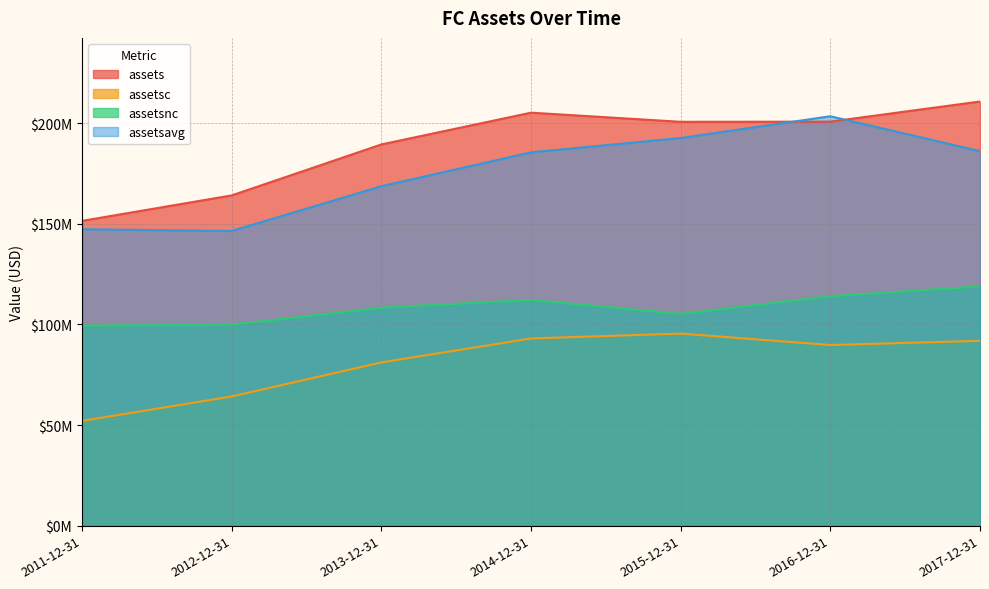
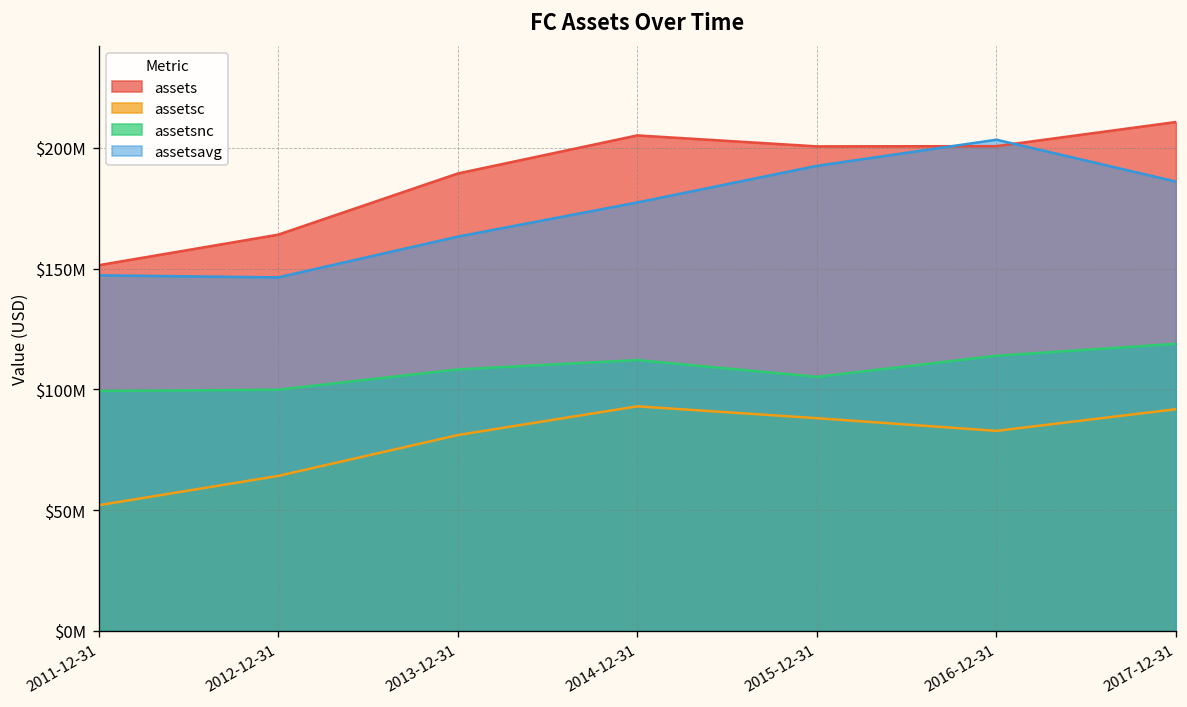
  {
    "assets": {
      "2011-12-31": "$151000000",
      "2012-12-31": "$164000000",
      "2013-12-31": "$189000000",
      "2014-12-31": "$205000000",
      "2015-12-31": "$201000000",
      "2016-12-31": "$201000000",
      "2017-12-31": "$211000000"
    },
    "assetsc": {
      "2011-12-31": "$52000000",
      "2012-12-31": "$64000000",
      "2013-12-31": "$81000000",
      "2014-12-31": "$93000000",
-     "2015-12-31": "$95000000",
-     "2016-12-31": "$90000000",
+     "2015-12-31": "$88000000",
+     "2016-12-31": "$83000000",
      "2017-12-31": "$92000000"
    },
    "assetsnc": {
      "2011-12-31": "$99000000",
      "2012-12-31": "$100000000",
      "2013-12-31": "$108000000",
      "2014-12-31": "$112000000",
      "2015-12-31": "$105000000",
      "2016-12-31": "$114000000",
      "2017-12-31": "$119000000"
    },
    "assetsavg": {
      "2011-12-31": "$147000000",
      "2012-12-31": "$146000000",
-     "2013-12-31": "$169000000",
-     "2014-12-31": "$185000000",
+     "2013-12-31": "$163000000",
+     "2014-12-31": "$177000000",
      "2015-12-31": "$193000000",
      "2016-12-31": "$203000000",
      "2017-12-31": "$186000000"
    }
  }
